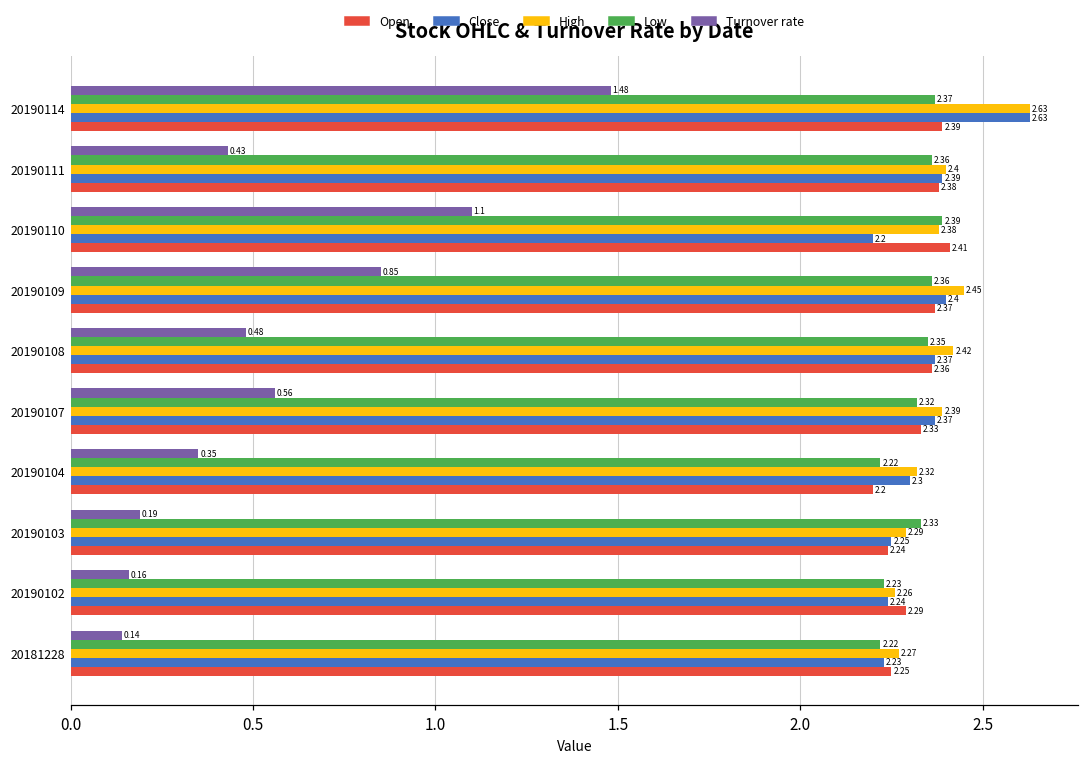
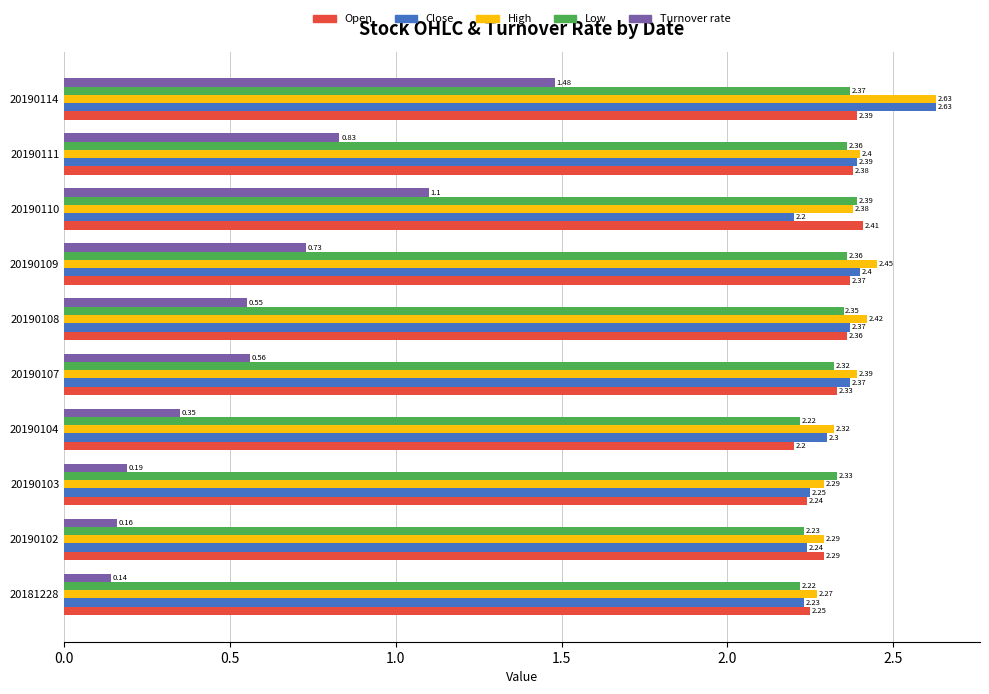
  {
    "Open": {
      "20190114": 2.39,
      "20190111": 2.38,
      "20190110": 2.41,
      "20190109": 2.37,
      "20190108": 2.36,
      "20190107": 2.33,
      "20190104": 2.2,
      "20190103": 2.24,
      "20190102": 2.29,
      "20181228": 2.25
    },
    "Close": {
      "20190114": 2.63,
      "20190111": 2.39,
      "20190110": 2.2,
      "20190109": 2.4,
      "20190108": 2.37,
      "20190107": 2.37,
      "20190104": 2.3,
      "20190103": 2.25,
      "20190102": 2.24,
      "20181228": 2.23
    },
    "High": {
      "20190114": 2.63,
      "20190111": 2.4,
      "20190110": 2.38,
      "20190109": 2.45,
      "20190108": 2.42,
      "20190107": 2.39,
      "20190104": 2.32,
      "20190103": 2.29,
-     "20190102": 2.26,
+     "20190102": 2.29,
      "20181228": 2.27
    },
    "Low": {
      "20190114": 2.37,
      "20190111": 2.36,
      "20190110": 2.39,
      "20190109": 2.36,
      "20190108": 2.35,
      "20190107": 2.32,
      "20190104": 2.22,
      "20190103": 2.33,
      "20190102": 2.23,
      "20181228": 2.22
    },
    "Turnover rate": {
      "20190114": 1.48,
-     "20190111": 0.43,
+     "20190111": 0.83,
      "20190110": 1.1,
-     "20190109": 0.85,
-     "20190108": 0.48,
+     "20190109": 0.73,
+     "20190108": 0.55,
      "20190107": 0.56,
      "20190104": 0.35,
      "20190103": 0.19,
      "20190102": 0.16,
      "20181228": 0.14
    }
  }
